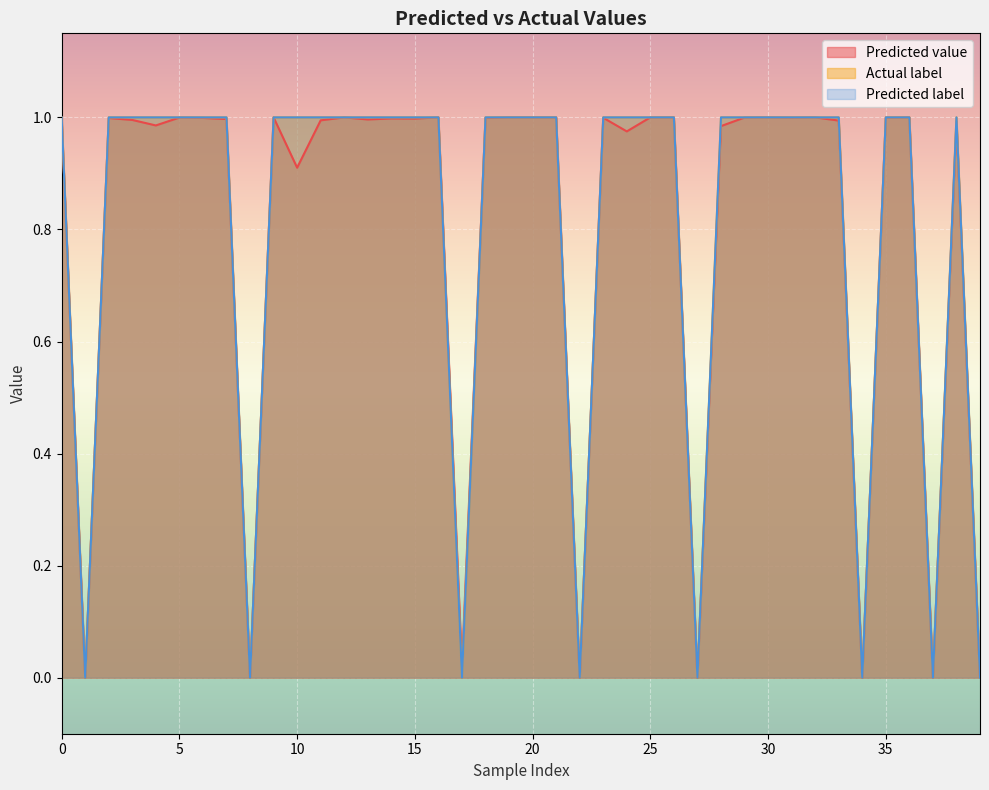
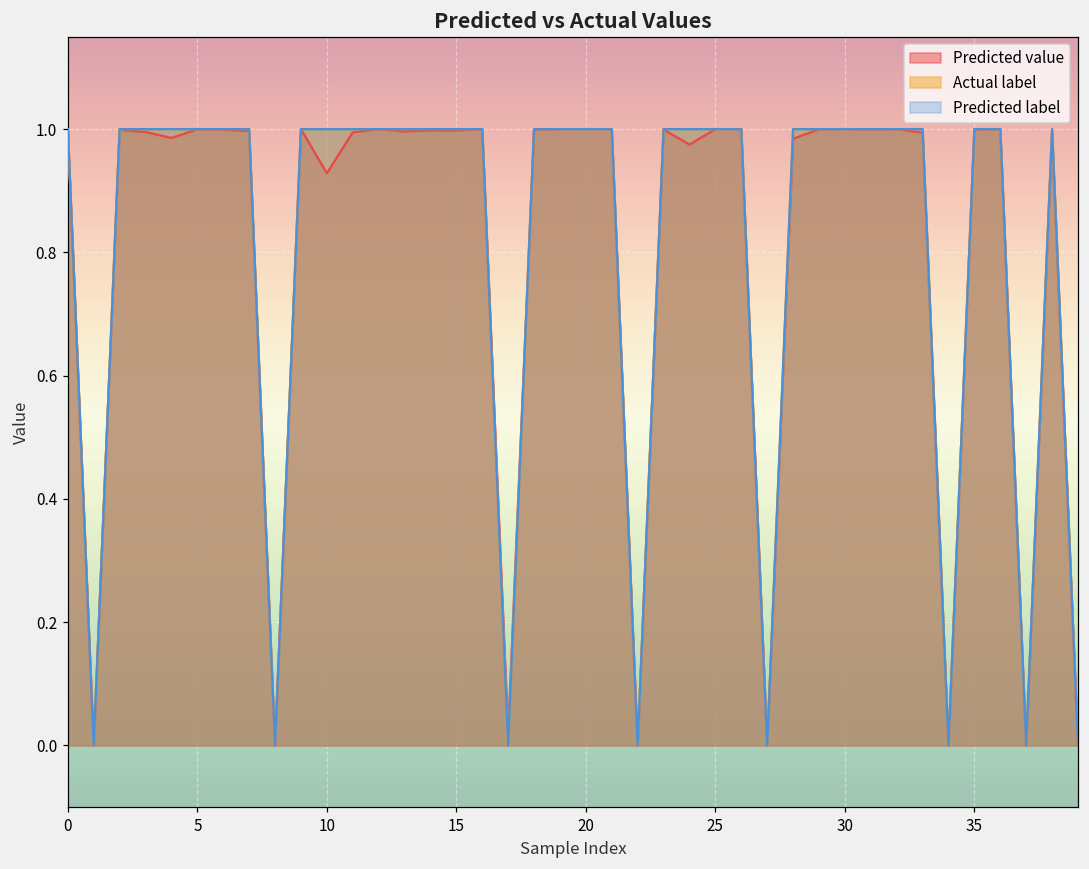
  {
    "Predicted value": {
-     "10": 0.91
+     "10": 0.93
    },
    "Predicted label": {
      "10": 1.00
    }
  }
